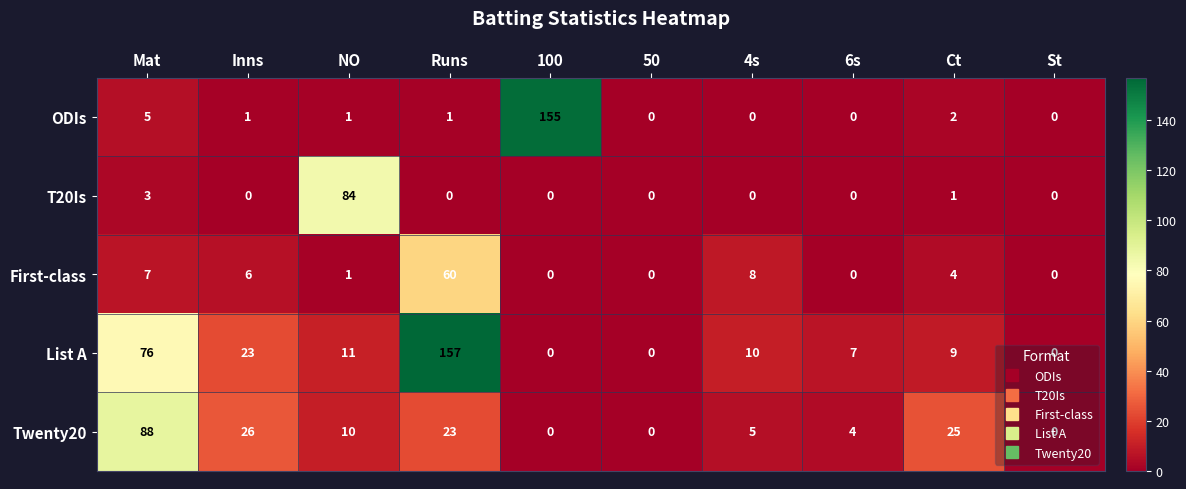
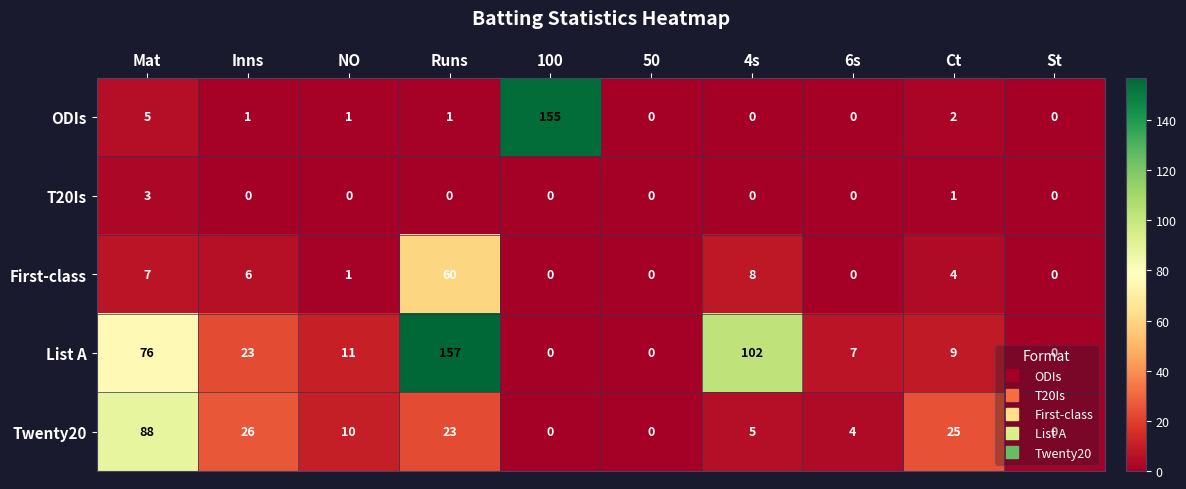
  {
    "ODIs": {
      "Mat": 5,
      "Inns": 1,
      "NO": 1,
      "Runs": 1,
      "100": 155,
      "50": 0,
      "4s": 0,
      "6s": 0,
      "Ct": 2,
      "St": 0
    },
    "T20Is": {
      "Mat": 3,
      "Inns": 0,
-     "NO": 84,
+     "NO": 0,
      "Runs": 0,
      "100": 0,
      "50": 0,
      "4s": 0,
      "6s": 0,
      "Ct": 1,
      "St": 0
    },
    "First-class": {
      "Mat": 7,
      "Inns": 6,
      "NO": 1,
      "Runs": 60,
      "100": 0,
      "50": 0,
      "4s": 8,
      "6s": 0,
      "Ct": 4,
      "St": 0
    },
    "List A": {
      "Mat": 76,
      "Inns": 23,
      "NO": 11,
      "Runs": 157,
      "100": 0,
      "50": 0,
-     "4s": 10,
+     "4s": 102,
      "6s": 7,
      "Ct": 9
    },
    "Twenty20": {
      "Mat": 88,
      "Inns": 26,
      "NO": 10,
      "Runs": 23,
      "100": 0,
      "50": 0,
      "4s": 5,
      "6s": 4,
      "Ct": 25
    }
  }
